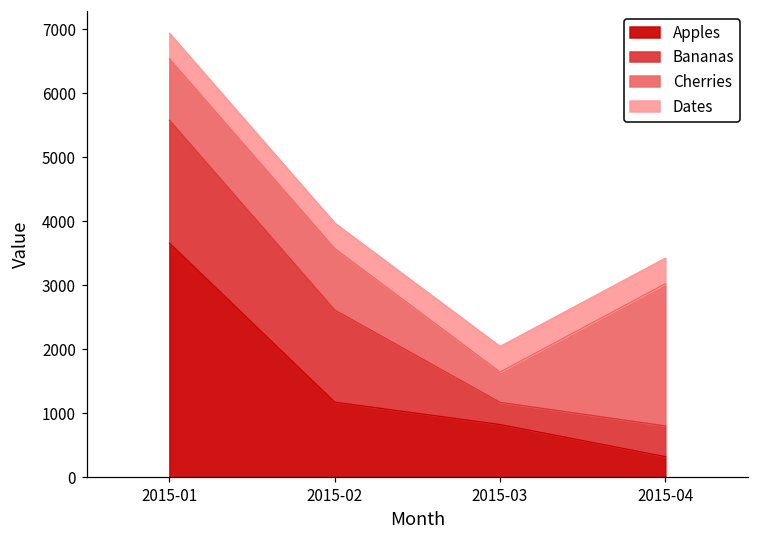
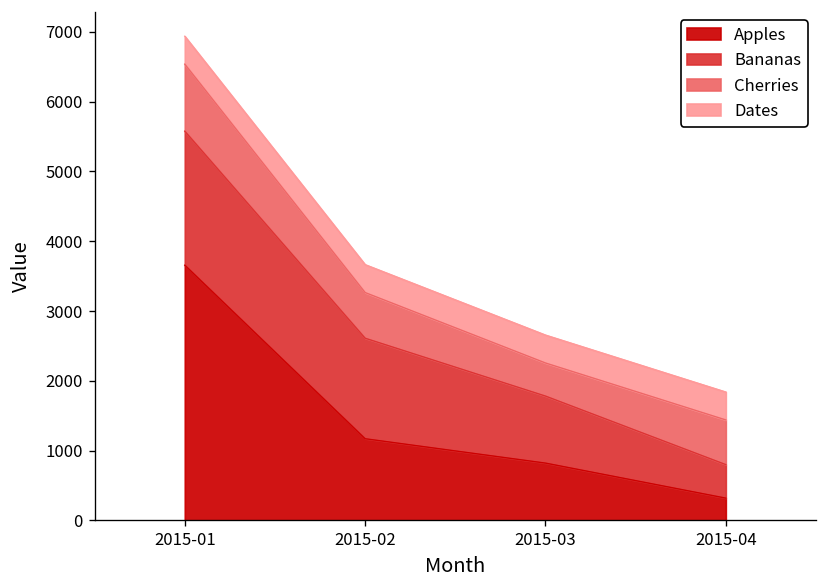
  {
    "Apples": {
      "2015-01": 3700,
      "2015-02": 1200,
      "2015-03": 800,
      "2015-04": 300
    },
    "Bananas": {
      "2015-01": 1900,
      "2015-02": 1400,
-     "2015-03": 300,
+     "2015-03": 1000,
      "2015-04": 500
    },
    "Cherries": {
      "2015-01": 1000,
-     "2015-02": 1000,
+     "2015-02": 700,
      "2015-03": 500,
-     "2015-04": 2200
+     "2015-04": 600
    },
    "Dates": {
      "2015-01": 400,
      "2015-02": 400,
      "2015-03": 400,
      "2015-04": 400
    }
  }
